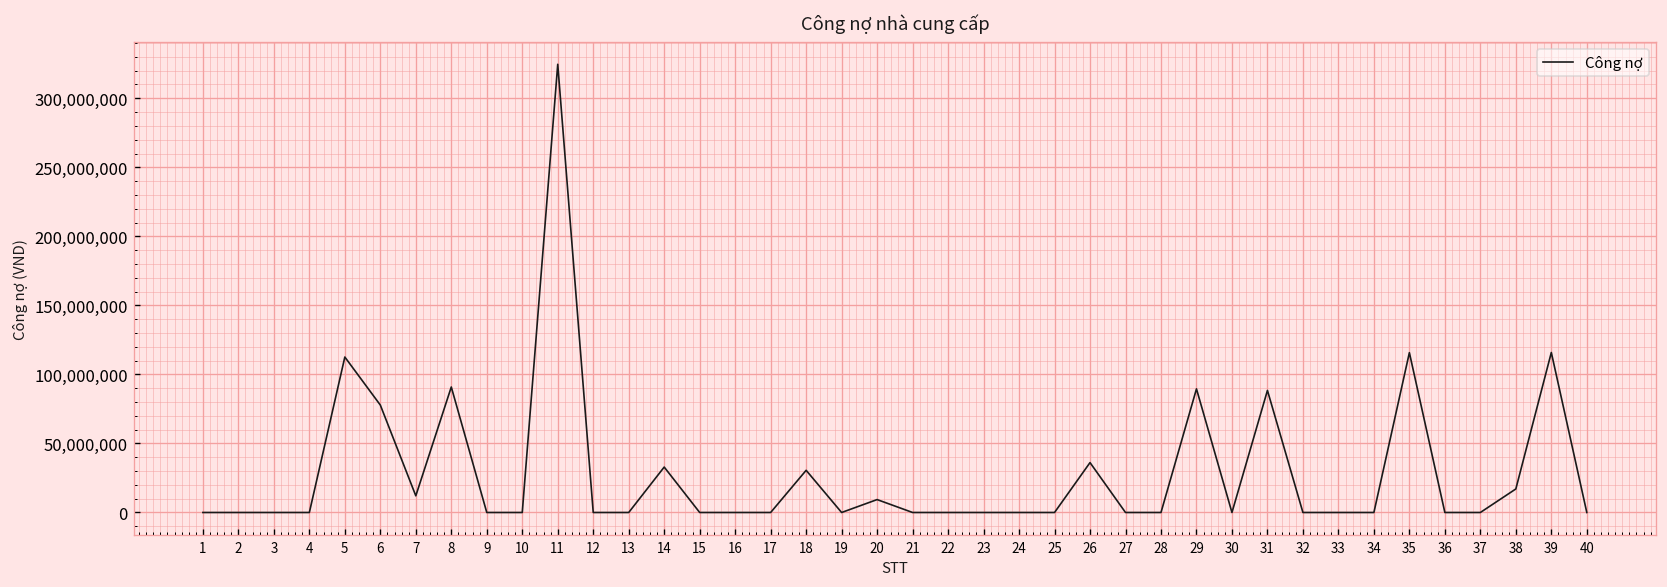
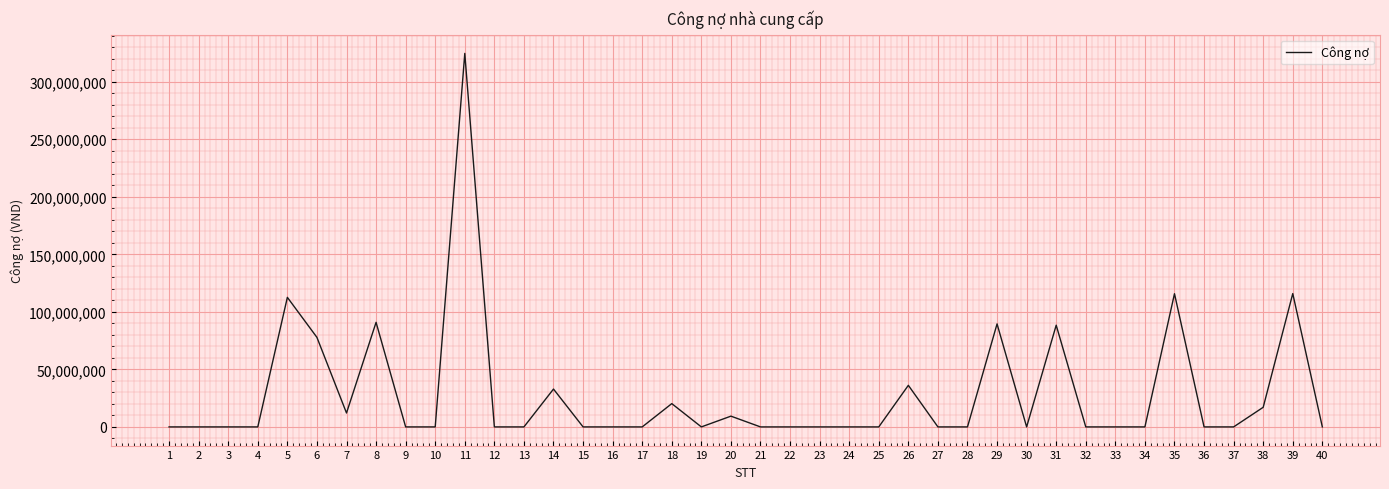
  {
    "1": "0",
    "2": "0",
    "3": "0",
    "4": "0",
    "5": "113,000,000",
    "6": "78,000,000",
    "7": "12,000,000",
    "8": "91,000,000",
    "9": "0",
    "10": "0",
    "11": "325,000,000",
    "12": "0",
    "13": "0",
    "14": "33,000,000",
    "15": "0",
    "16": "0",
    "17": "0",
-   "18": "31,000,000",
+   "18": "20,000,000",
    "19": "0",
    "20": "9,000,000",
    "21": "0",
    "22": "0",
    "23": "0",
    "24": "0",
    "25": "0",
    "26": "36,000,000",
    "27": "0",
    "28": "0",
    "29": "90,000,000",
    "30": "0",
    "31": "88,000,000",
    "32": "0",
    "33": "0",
    "34": "0",
    "35": "116,000,000",
    "36": "0",
    "37": "0",
    "38": "17,000,000",
    "39": "116,000,000",
    "40": "0"
  }
